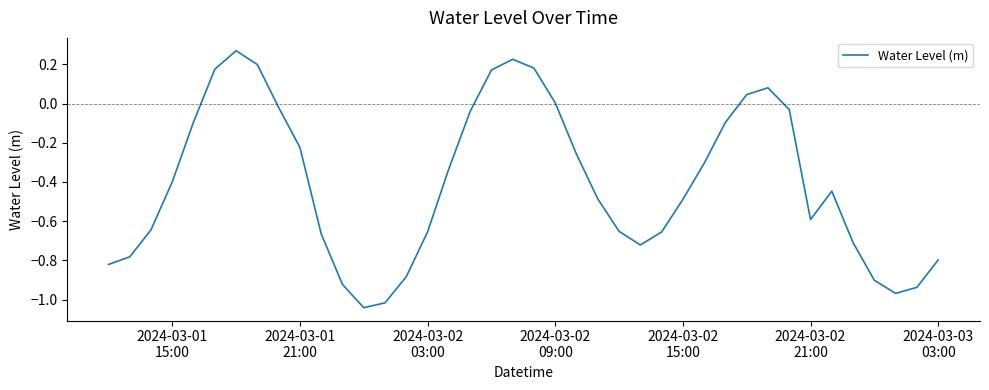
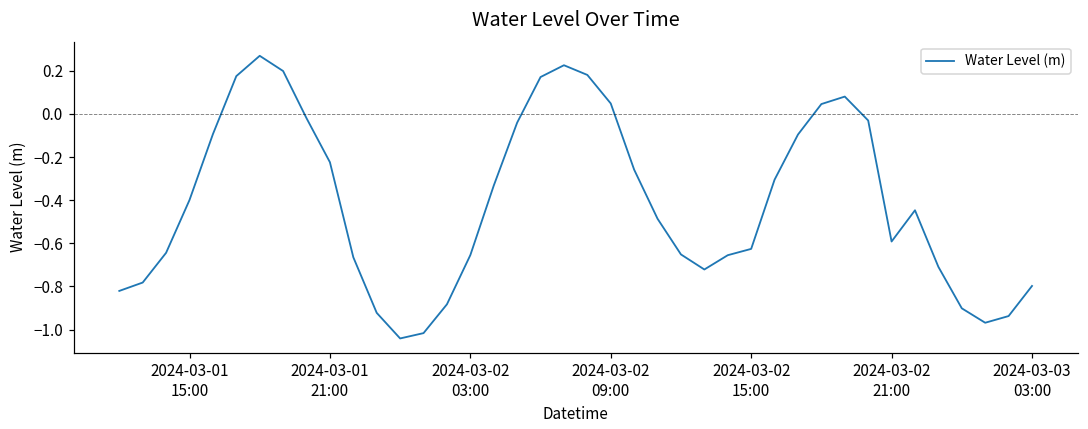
  {
    "2024-03-01 15:00": -0.40,
    "2024-03-01 21:00": -0.22,
    "2024-03-02 03:00": -0.65,
-   "2024-03-02 09:00": 0.00,
-   "2024-03-02 15:00": -0.49,
+   "2024-03-02 09:00": 0.05,
+   "2024-03-02 15:00": -0.63,
    "2024-03-02 21:00": -0.59,
    "2024-03-03 03:00": -0.80
  }
